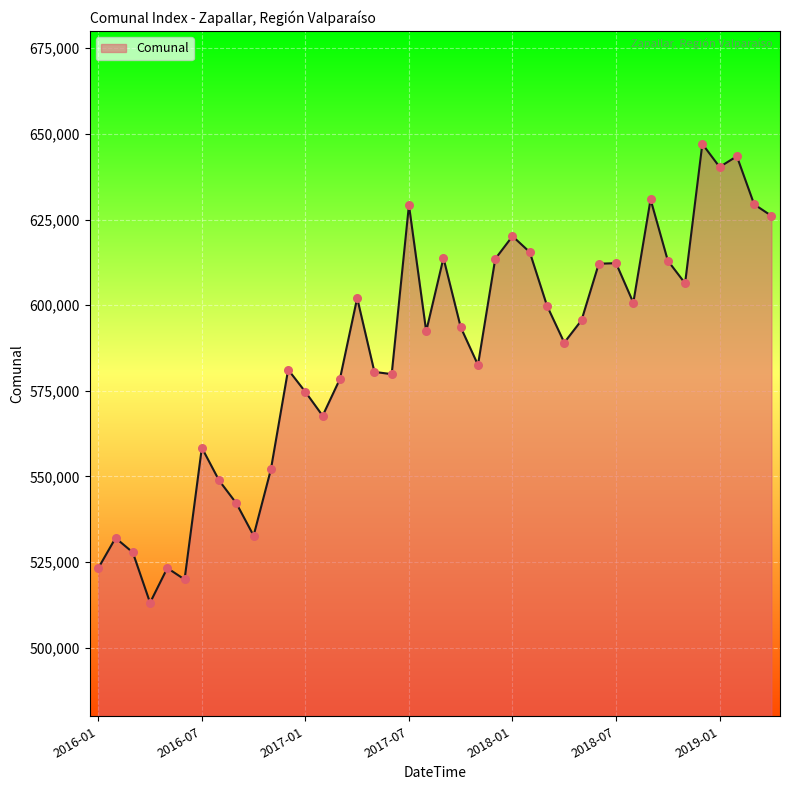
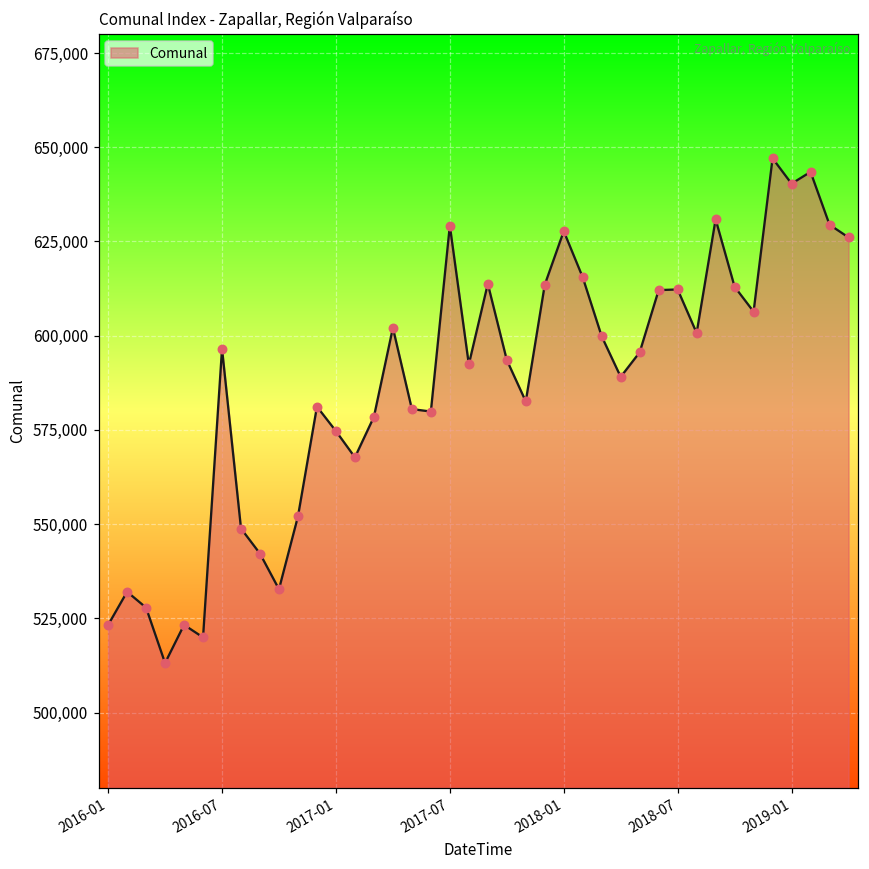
  {
    "2016-01": "523,000",
-   "2016-07": "558,000",
+   "2016-07": "597,000",
    "2017-01": "575,000",
    "2017-07": "629,000",
-   "2018-01": "620,000",
+   "2018-01": "628,000",
    "2018-07": "612,000",
    "2019-01": "640,000"
  }
